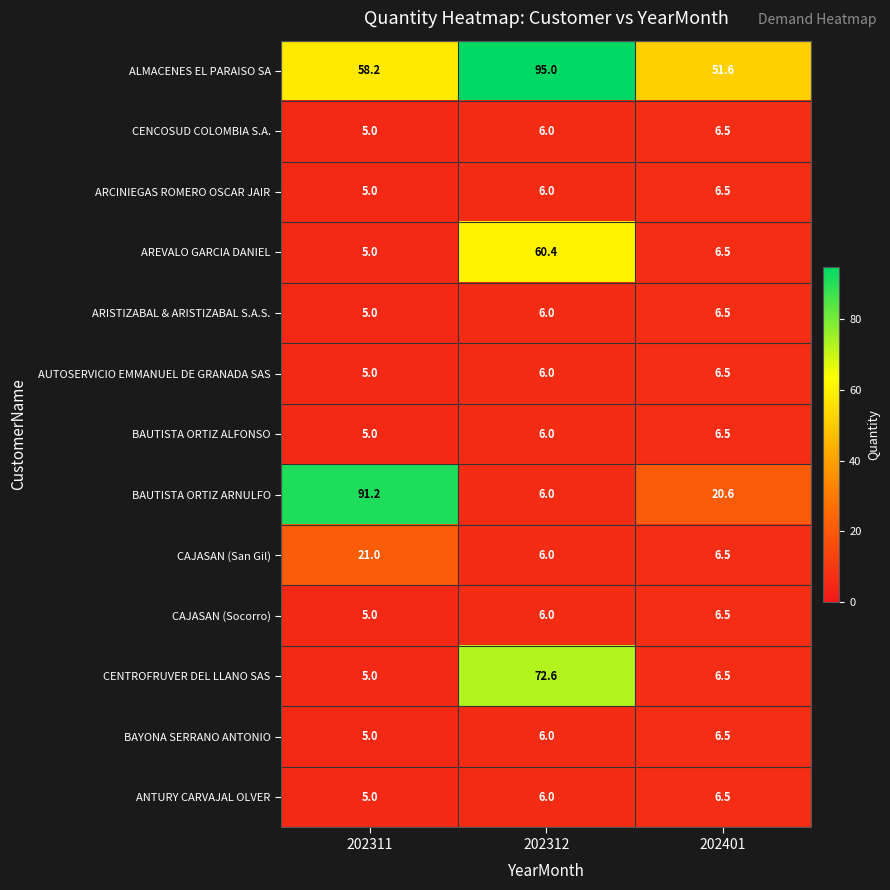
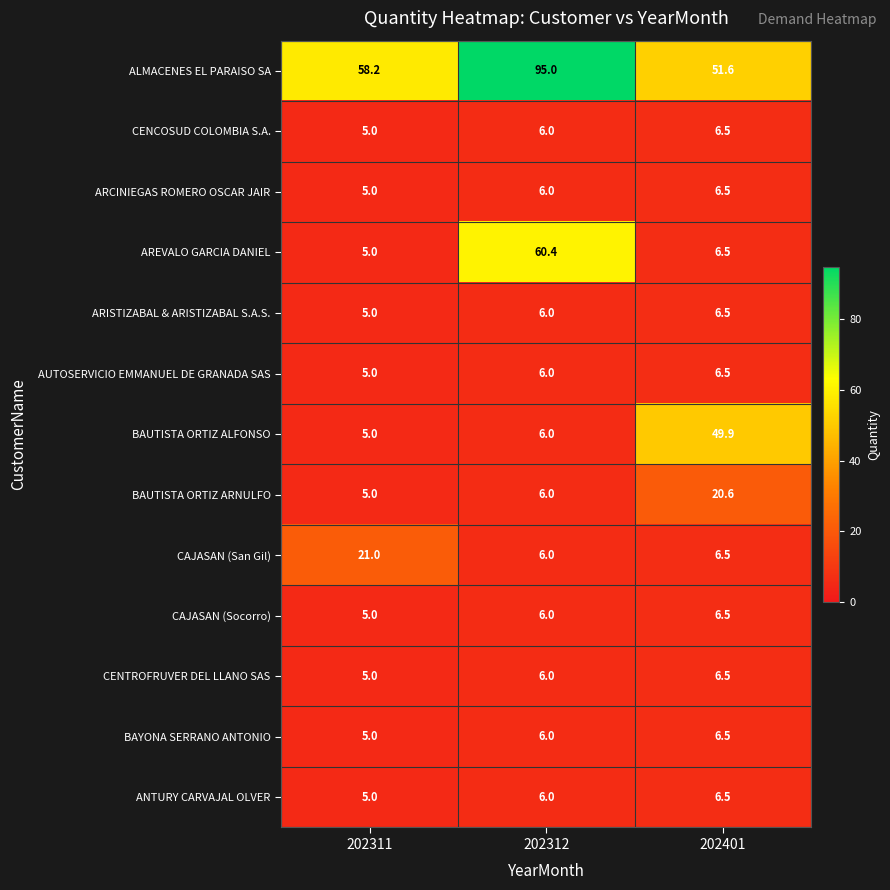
  {
    "ALMACENES EL PARAISO SA": {
      "202311": 58.2,
      "202312": 95.0,
      "202401": 51.6
    },
    "CENCOSUD COLOMBIA S.A.": {
      "202311": 5.0,
      "202312": 6.0,
      "202401": 6.5
    },
    "ARCINIEGAS ROMERO OSCAR JAIR": {
      "202311": 5.0,
      "202312": 6.0,
      "202401": 6.5
    },
    "AREVALO GARCIA DANIEL": {
      "202311": 5.0,
      "202312": 60.4,
      "202401": 6.5
    },
    "ARISTIZABAL & ARISTIZABAL S.A.S.": {
      "202311": 5.0,
      "202312": 6.0,
      "202401": 6.5
    },
    "AUTOSERVICIO EMMANUEL DE GRANADA SAS": {
      "202311": 5.0,
      "202312": 6.0,
      "202401": 6.5
    },
    "BAUTISTA ORTIZ ALFONSO": {
      "202311": 5.0,
      "202312": 6.0,
-     "202401": 6.5
+     "202401": 49.9
    },
    "BAUTISTA ORTIZ ARNULFO": {
-     "202311": 91.2,
+     "202311": 5.0,
      "202312": 6.0,
      "202401": 20.6
    },
    "CAJASAN (San Gil)": {
      "202311": 21.0,
      "202312": 6.0,
      "202401": 6.5
    },
    "CAJASAN (Socorro)": {
      "202311": 5.0,
      "202312": 6.0,
      "202401": 6.5
    },
    "CENTROFRUVER DEL LLANO SAS": {
      "202311": 5.0,
-     "202312": 72.6,
+     "202312": 6.0,
      "202401": 6.5
    },
    "BAYONA SERRANO ANTONIO": {
      "202311": 5.0,
      "202312": 6.0,
      "202401": 6.5
    },
    "ANTURY CARVAJAL OLVER": {
      "202311": 5.0,
      "202312": 6.0,
      "202401": 6.5
    }
  }
